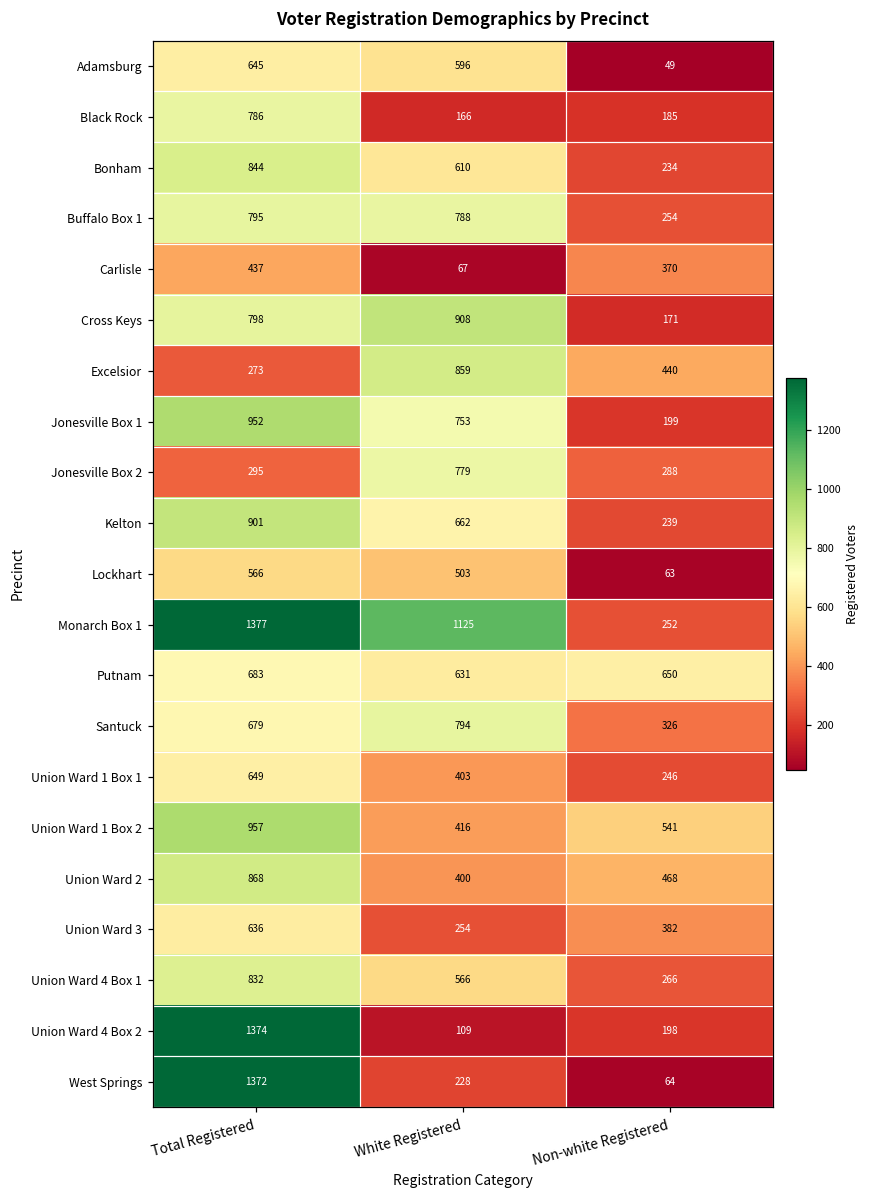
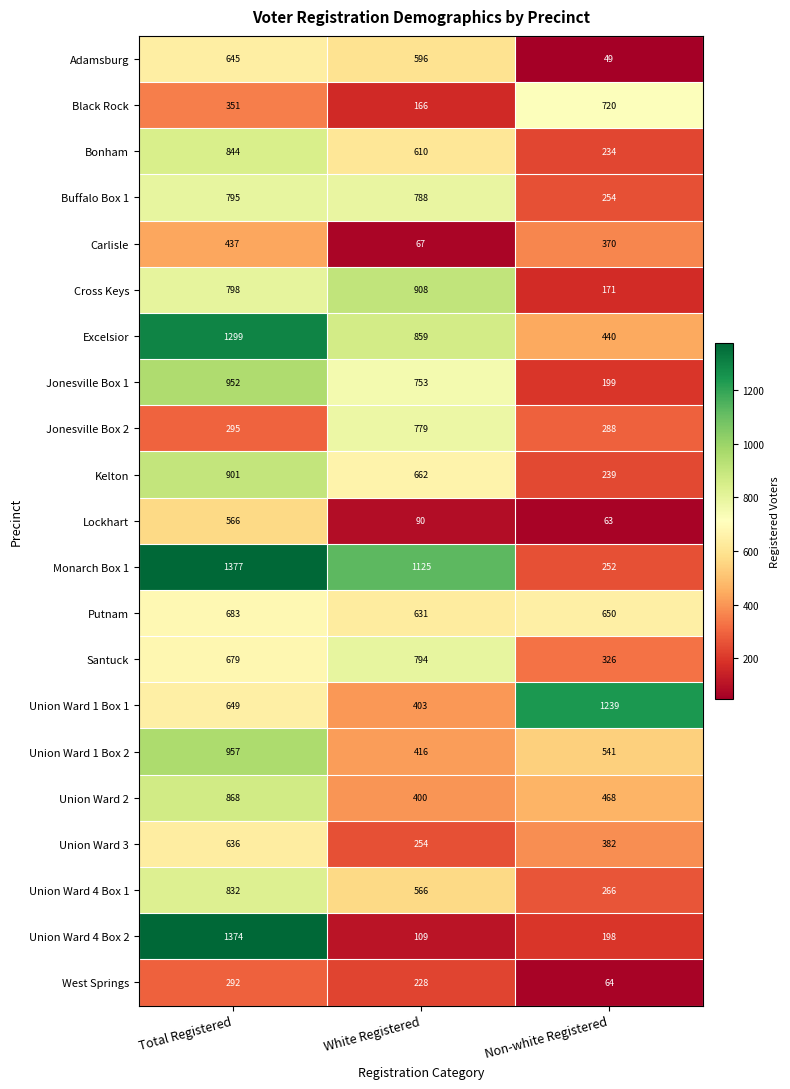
  {
    "Adamsburg": {
      "Total Registered": 645,
      "White Registered": 596,
      "Non-white Registered": 49
    },
    "Black Rock": {
-     "Total Registered": 786,
+     "Total Registered": 351,
      "White Registered": 166,
-     "Non-white Registered": 185
+     "Non-white Registered": 720
    },
    "Bonham": {
      "Total Registered": 844,
      "White Registered": 610,
      "Non-white Registered": 234
    },
    "Buffalo Box 1": {
      "Total Registered": 795,
      "White Registered": 788,
      "Non-white Registered": 254
    },
    "Carlisle": {
      "Total Registered": 437,
      "White Registered": 67,
      "Non-white Registered": 370
    },
    "Cross Keys": {
      "Total Registered": 798,
      "White Registered": 908,
      "Non-white Registered": 171
    },
    "Excelsior": {
-     "Total Registered": 273,
+     "Total Registered": 1299,
      "White Registered": 859,
      "Non-white Registered": 440
    },
    "Jonesville Box 1": {
      "Total Registered": 952,
      "White Registered": 753,
      "Non-white Registered": 199
    },
    "Jonesville Box 2": {
      "Total Registered": 295,
      "White Registered": 779,
      "Non-white Registered": 288
    },
    "Kelton": {
      "Total Registered": 901,
      "White Registered": 662,
      "Non-white Registered": 239
    },
    "Lockhart": {
      "Total Registered": 566,
-     "White Registered": 503,
+     "White Registered": 90,
      "Non-white Registered": 63
    },
    "Monarch Box 1": {
      "Total Registered": 1377,
      "White Registered": 1125,
      "Non-white Registered": 252
    },
    "Putnam": {
      "Total Registered": 683,
      "White Registered": 631,
      "Non-white Registered": 650
    },
    "Santuck": {
      "Total Registered": 679,
      "White Registered": 794,
      "Non-white Registered": 326
    },
    "Union Ward 1 Box 1": {
      "Total Registered": 649,
      "White Registered": 403,
-     "Non-white Registered": 246
+     "Non-white Registered": 1239
    },
    "Union Ward 1 Box 2": {
      "Total Registered": 957,
      "White Registered": 416,
      "Non-white Registered": 541
    },
    "Union Ward 2": {
      "Total Registered": 868,
      "White Registered": 400,
      "Non-white Registered": 468
    },
    "Union Ward 3": {
      "Total Registered": 636,
      "White Registered": 254,
      "Non-white Registered": 382
    },
    "Union Ward 4 Box 1": {
      "Total Registered": 832,
      "White Registered": 566,
      "Non-white Registered": 266
    },
    "Union Ward 4 Box 2": {
      "Total Registered": 1374,
      "White Registered": 109,
      "Non-white Registered": 198
    },
    "West Springs": {
-     "Total Registered": 1372,
+     "Total Registered": 292,
      "White Registered": 228,
      "Non-white Registered": 64
    }
  }
